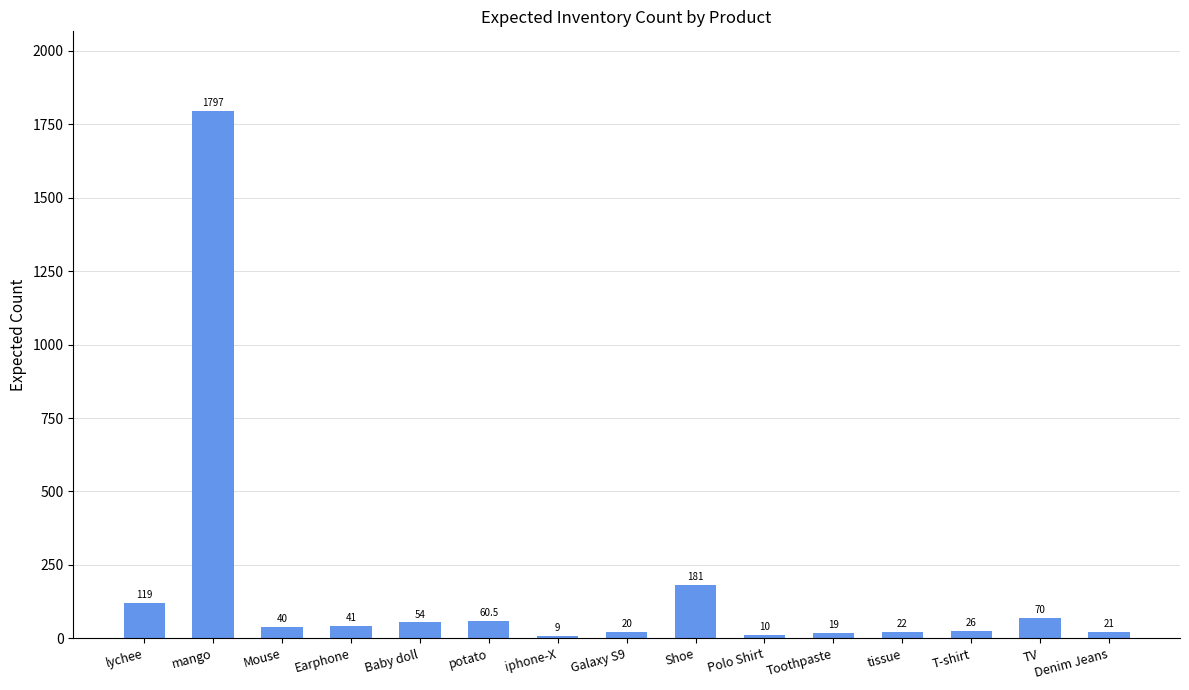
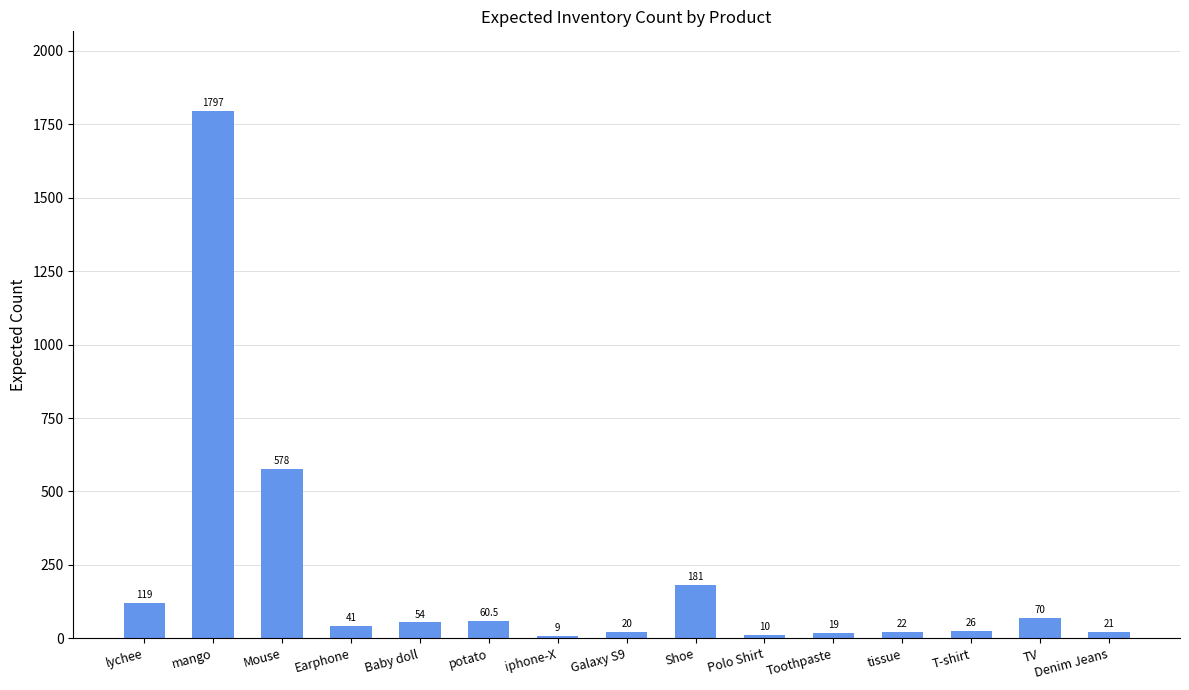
  {
    "lychee": 119,
    "mango": 1797,
-   "Mouse": 40,
+   "Mouse": 578,
    "Earphone": 41,
    "Baby doll": 54,
    "potato": 60.5,
    "iphone-X": 9,
    "Galaxy S9": 20,
    "Shoe": 181,
    "Polo Shirt": 10,
    "Toothpaste": 19,
    "tissue": 22,
    "T-shirt": 26,
    "TV": 70,
    "Denim Jeans": 21
  }
